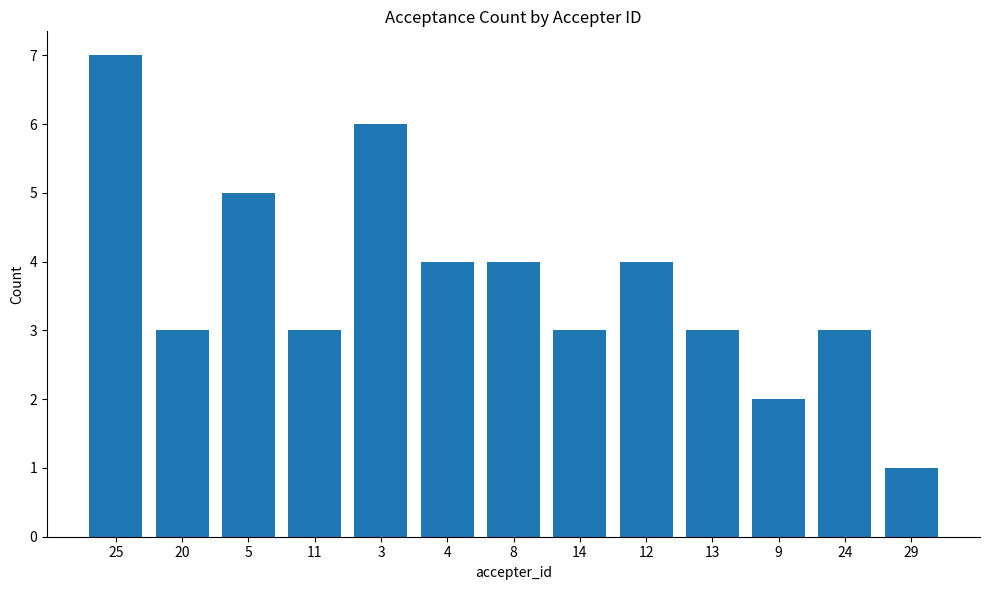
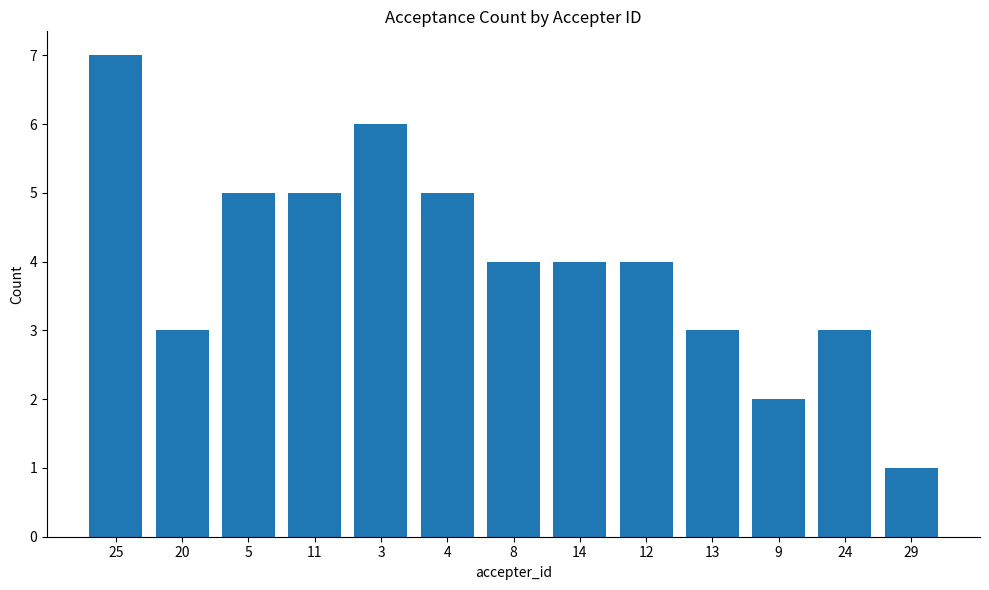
  {
    "25": 7,
    "20": 3,
    "5": 5,
-   "11": 3,
+   "11": 5,
    "3": 6,
-   "4": 4,
+   "4": 5,
    "8": 4,
-   "14": 3,
+   "14": 4,
    "12": 4,
    "13": 3,
    "9": 2,
    "24": 3,
    "29": 1
  }
